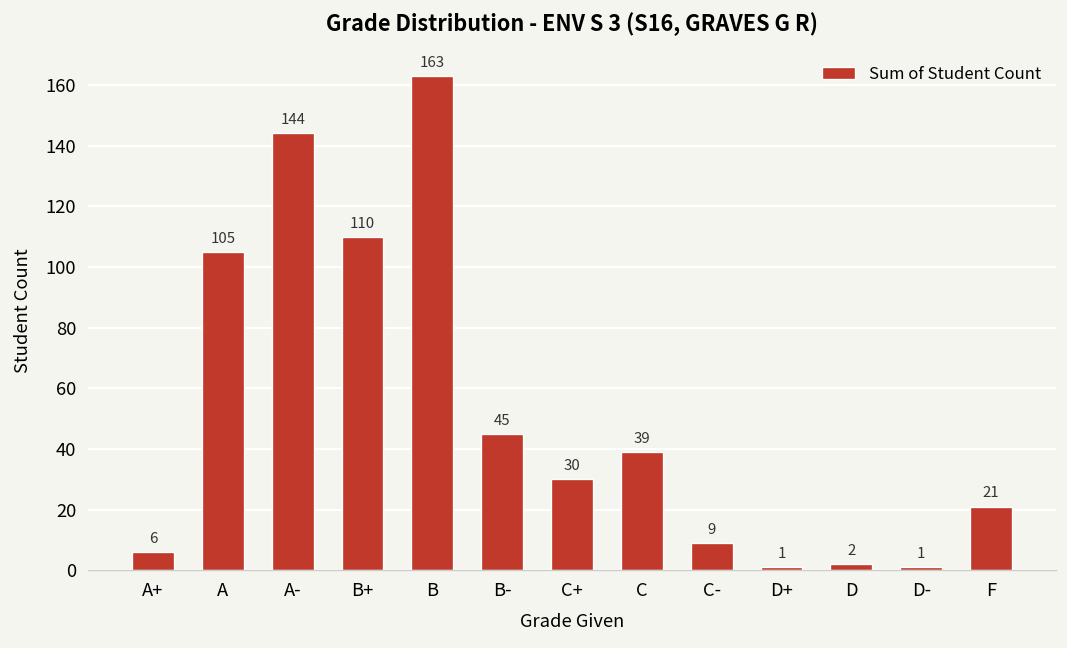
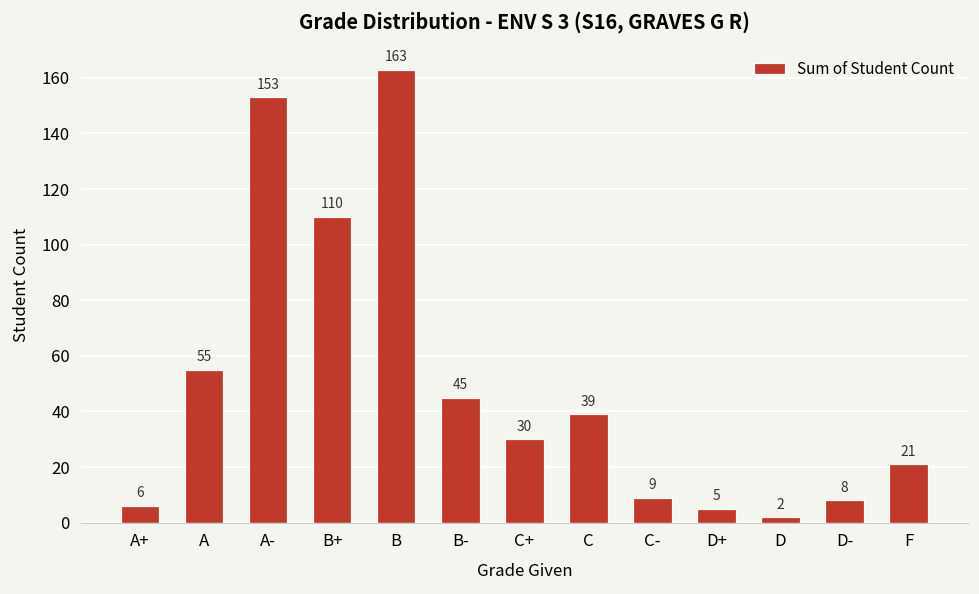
  {
    "A+": 6,
-   "A": 105,
-   "A-": 144,
+   "A": 55,
+   "A-": 153,
    "B+": 110,
    "B": 163,
    "B-": 45,
    "C+": 30,
    "C": 39,
    "C-": 9,
-   "D+": 1,
+   "D+": 5,
    "D": 2,
-   "D-": 1,
+   "D-": 8,
    "F": 21
  }
